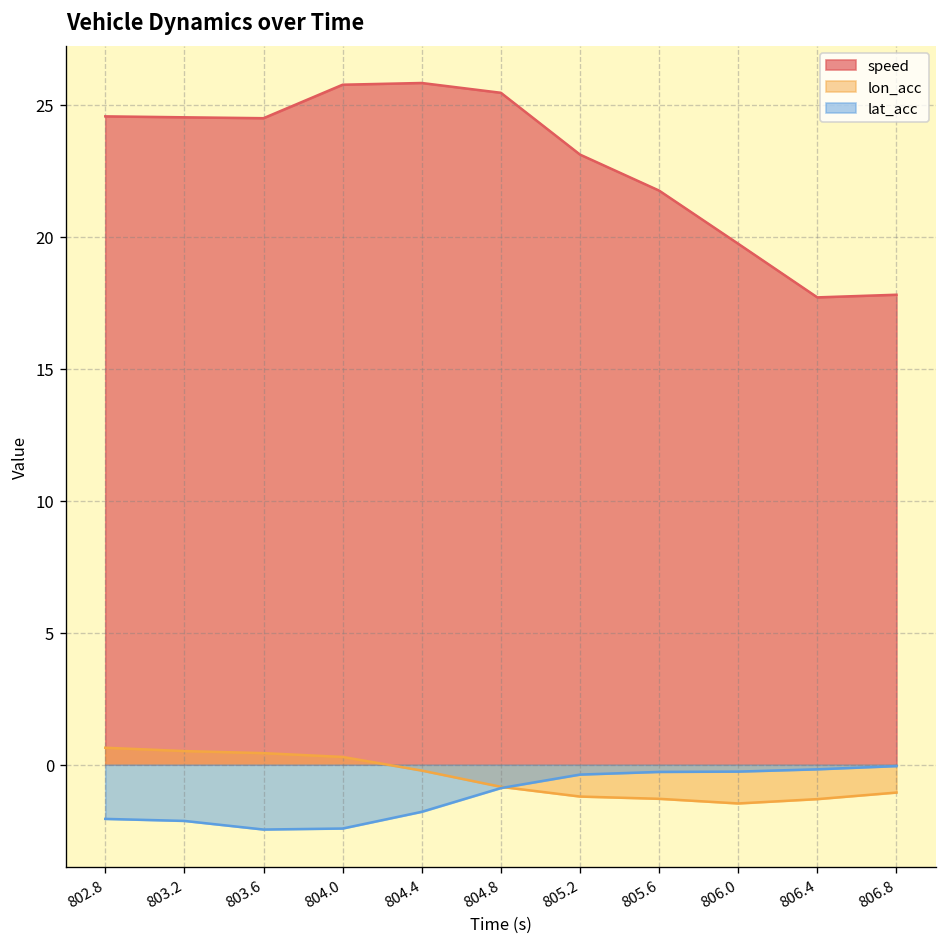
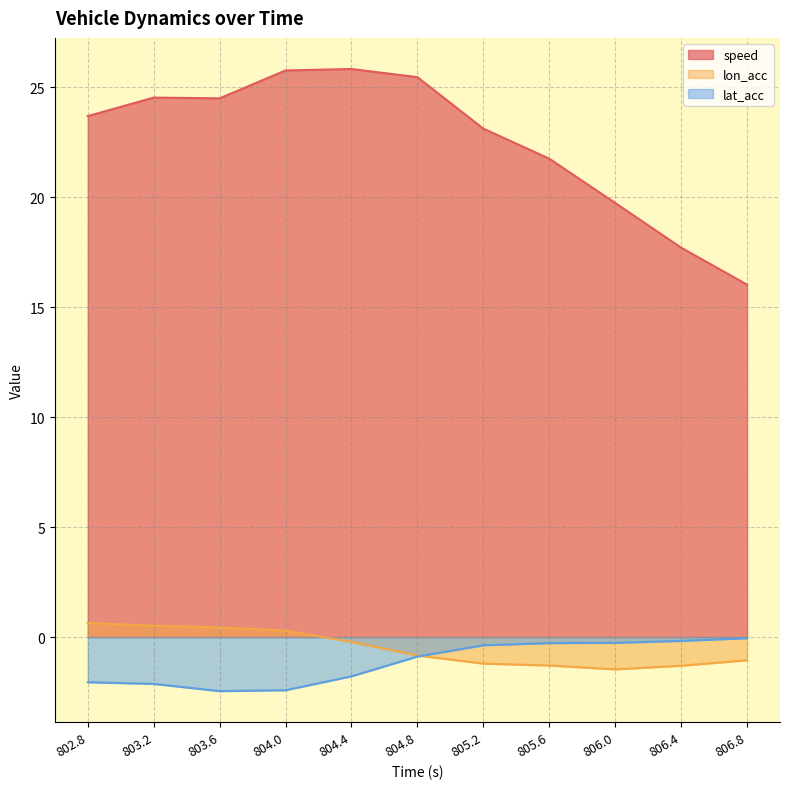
  {
    "speed": {
-     "802.8": 24.6,
+     "802.8": 23.7,
      "803.2": 24.5,
      "803.6": 24.5,
      "804.0": 25.8,
      "804.4": 25.8,
      "804.8": 25.5,
      "805.2": 23.1,
      "805.6": 21.8,
      "806.0": 19.7,
      "806.4": 17.7,
-     "806.8": 17.8
+     "806.8": 16.0
    }
  }
